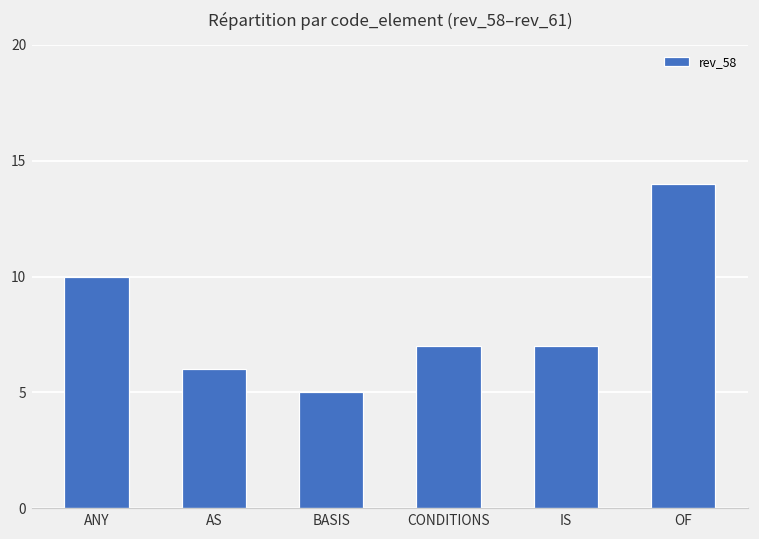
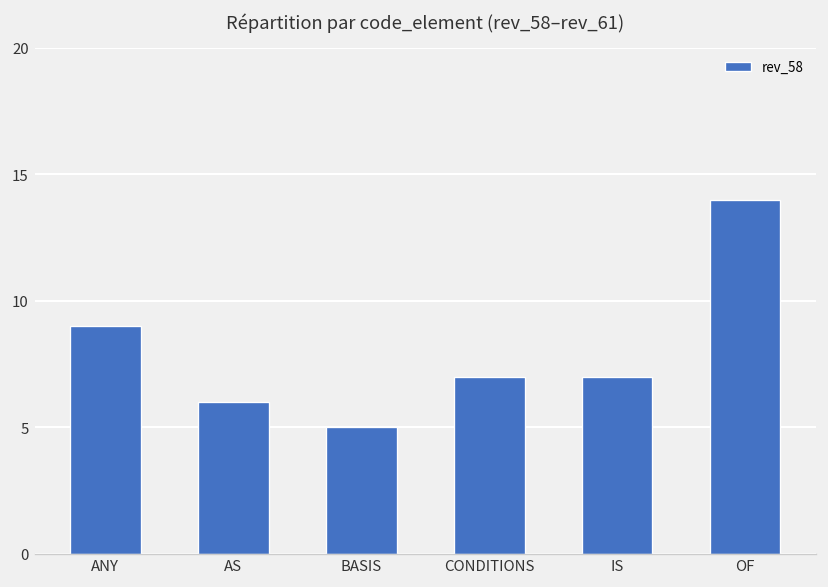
  {
-   "ANY": 10,
+   "ANY": 9,
    "AS": 6,
    "BASIS": 5,
    "CONDITIONS": 7,
    "IS": 7,
    "OF": 14
  }
